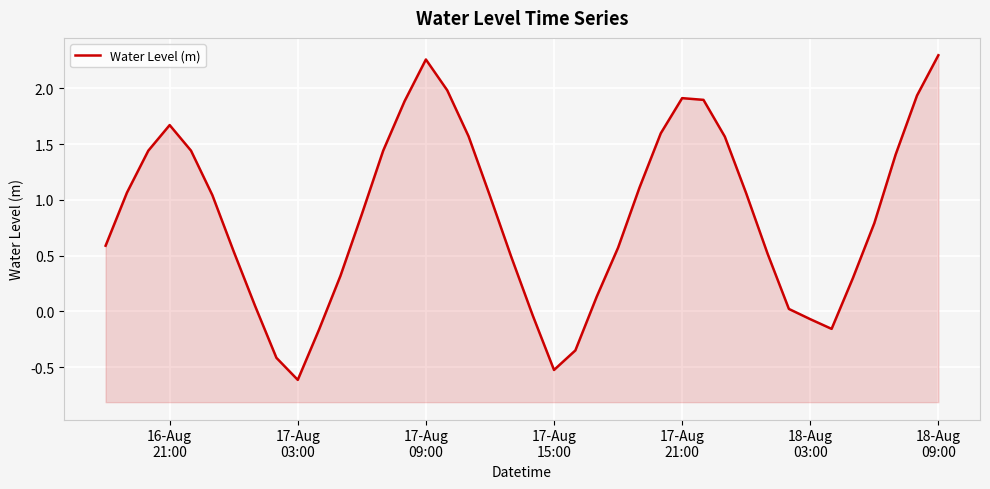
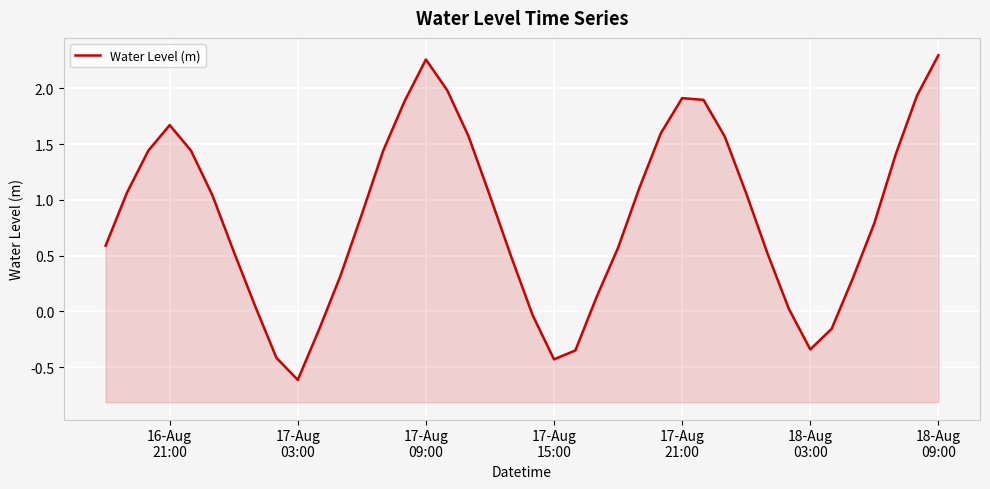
  {
    "16-Aug 21:00": 1.67,
    "17-Aug 03:00": -0.61,
    "17-Aug 09:00": 2.26,
-   "17-Aug 15:00": -0.53,
+   "17-Aug 15:00": -0.43,
    "17-Aug 21:00": 1.91,
-   "18-Aug 03:00": -0.07,
+   "18-Aug 03:00": -0.34,
    "18-Aug 09:00": 2.30
  }
